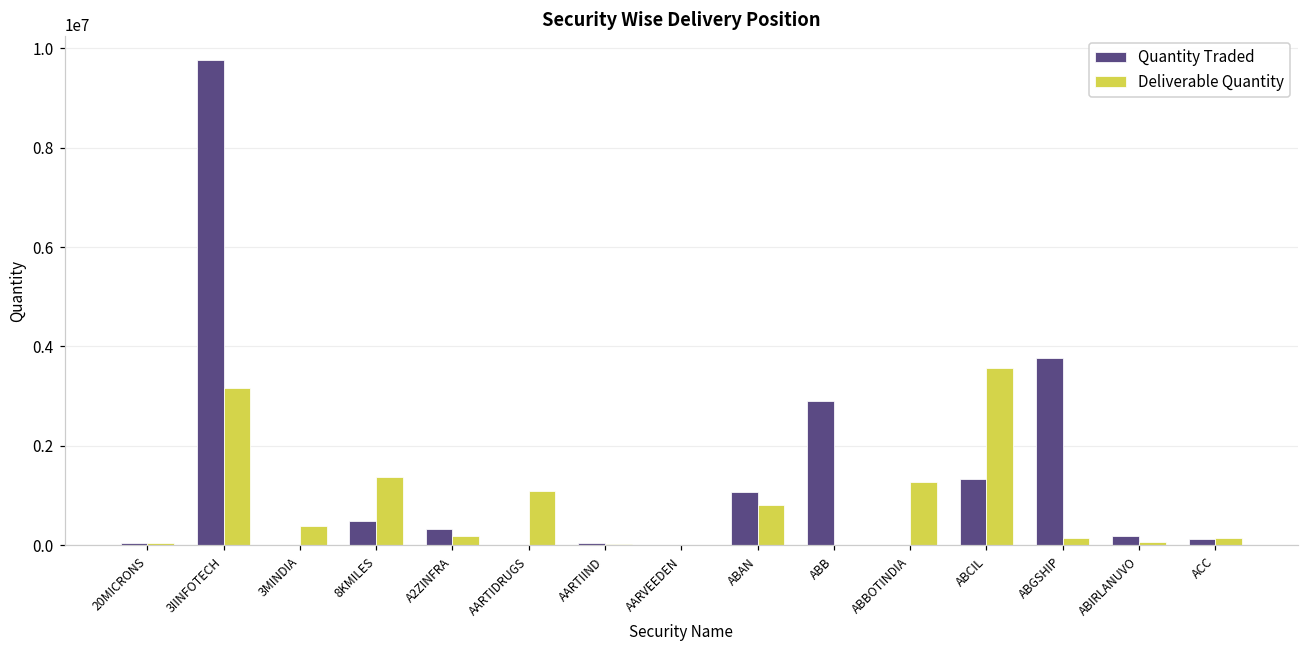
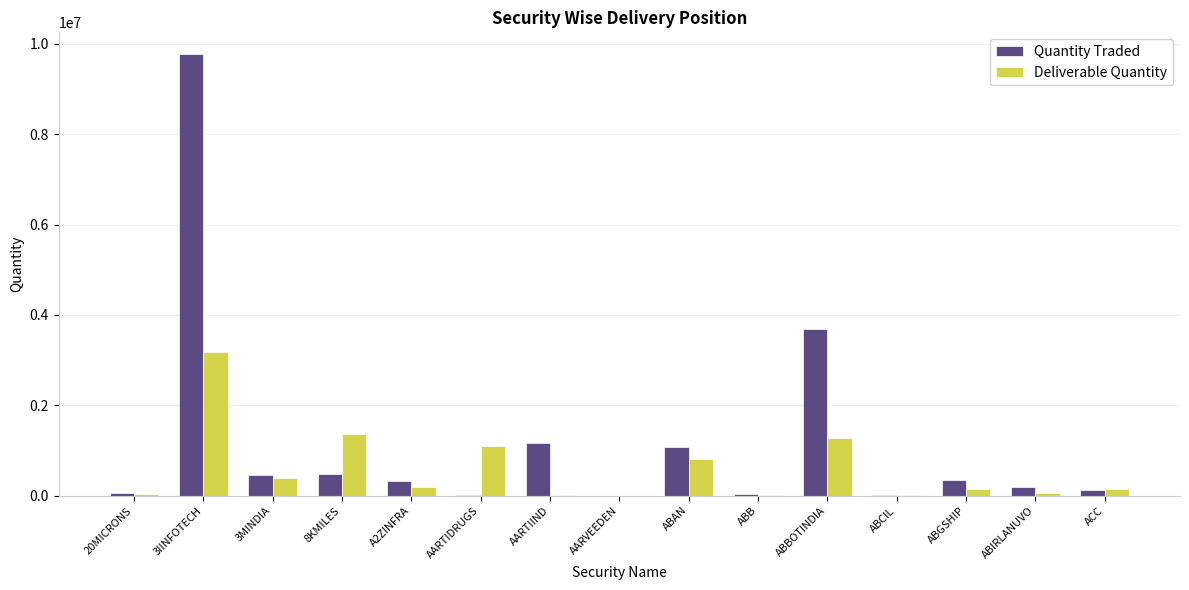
  {
    "Quantity Traded": {
      "3IINFOTECH": 9800000,
-     "3MINDIA": 0,
+     "3MINDIA": 500000,
      "8KMILES": 500000,
      "A2ZINFRA": 300000,
-     "AARTIIND": 0,
+     "AARTIIND": 1200000,
      "ABAN": 1100000,
-     "ABB": 2900000,
-     "ABBOTINDIA": 0,
-     "ABCIL": 1300000,
-     "ABGSHIP": 3800000,
+     "ABB": 0,
+     "ABBOTINDIA": 3700000,
+     "ABCIL": 0,
+     "ABGSHIP": 400000,
      "ABIRLANUVO": 200000,
      "ACC": 100000
    },
    "Deliverable Quantity": {
      "3IINFOTECH": 3200000,
      "3MINDIA": 400000,
      "8KMILES": 1400000,
      "A2ZINFRA": 200000,
      "AARTIDRUGS": 1100000,
      "ABAN": 800000,
      "ABBOTINDIA": 1300000,
-     "ABCIL": 3600000,
+     "ABCIL": 0,
      "ABGSHIP": 200000,
      "ABIRLANUVO": 100000,
      "ACC": 200000
    }
  }
